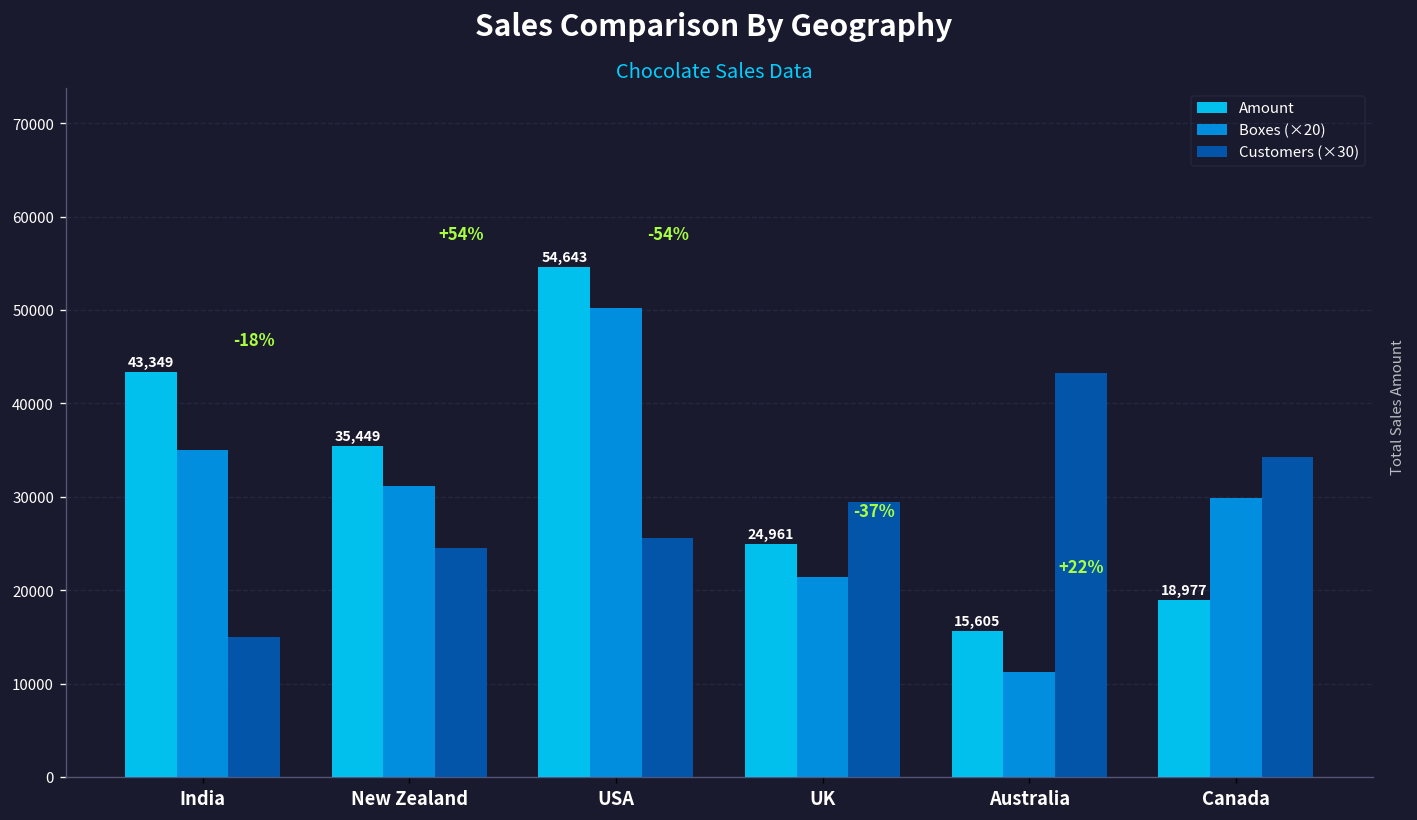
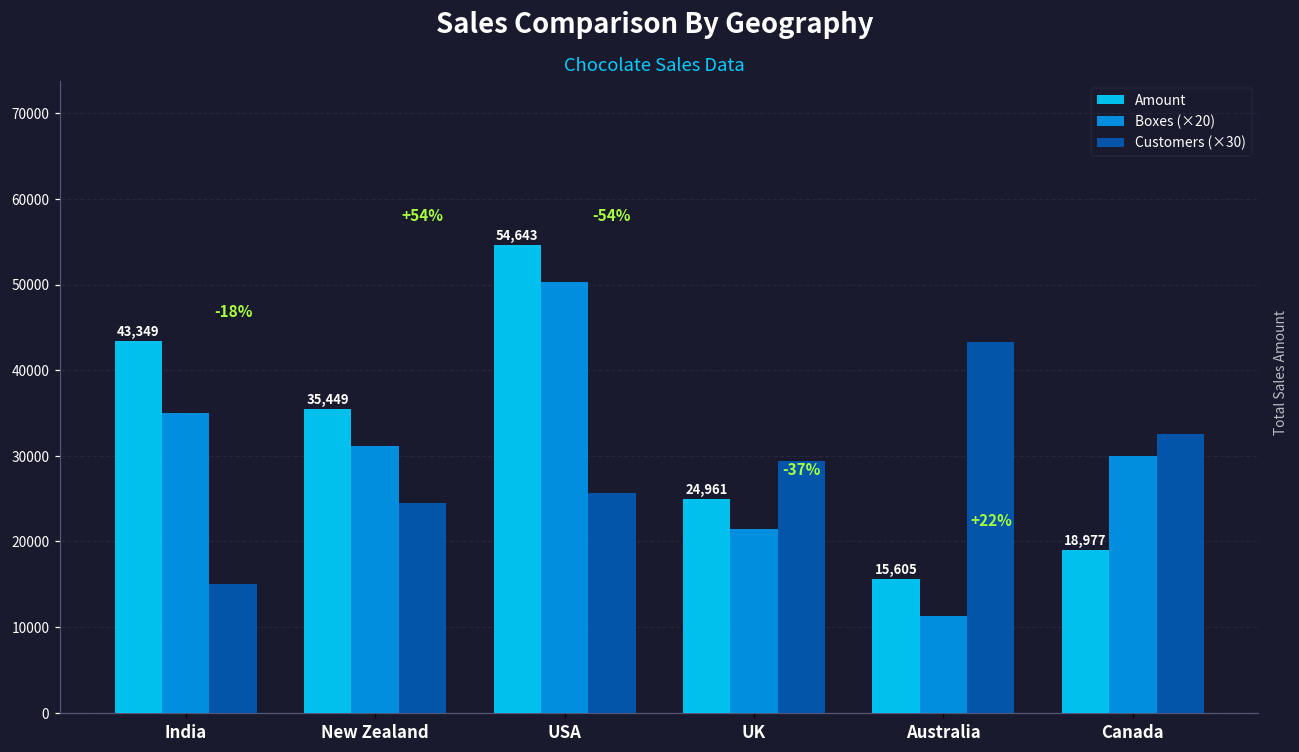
  {
    "Customers (×30)": {
      "India": 15000,
      "New Zealand": 25000,
      "USA": 26000,
-     "Canada": 34000
+     "Canada": 33000
    }
  }
